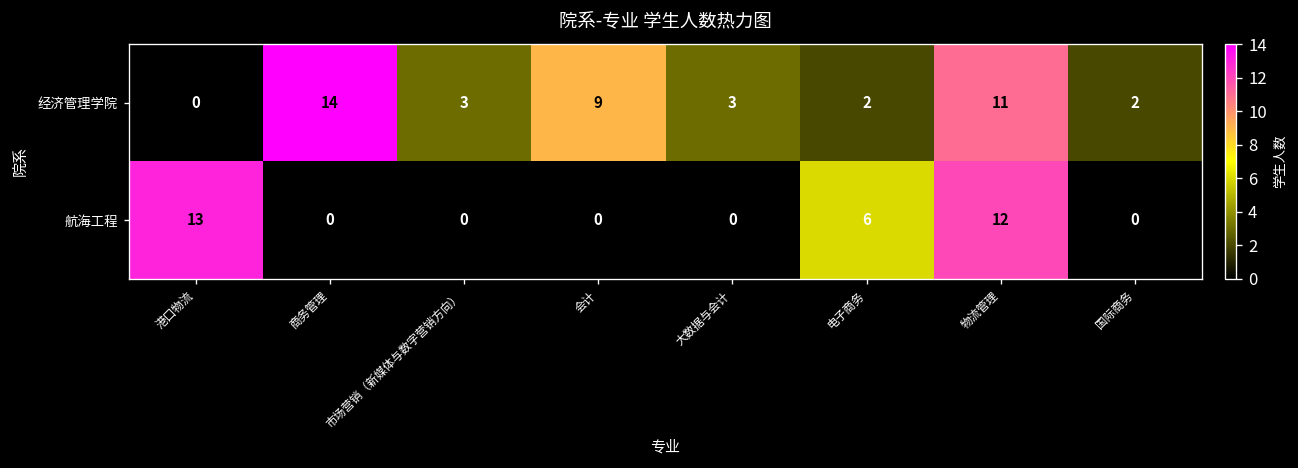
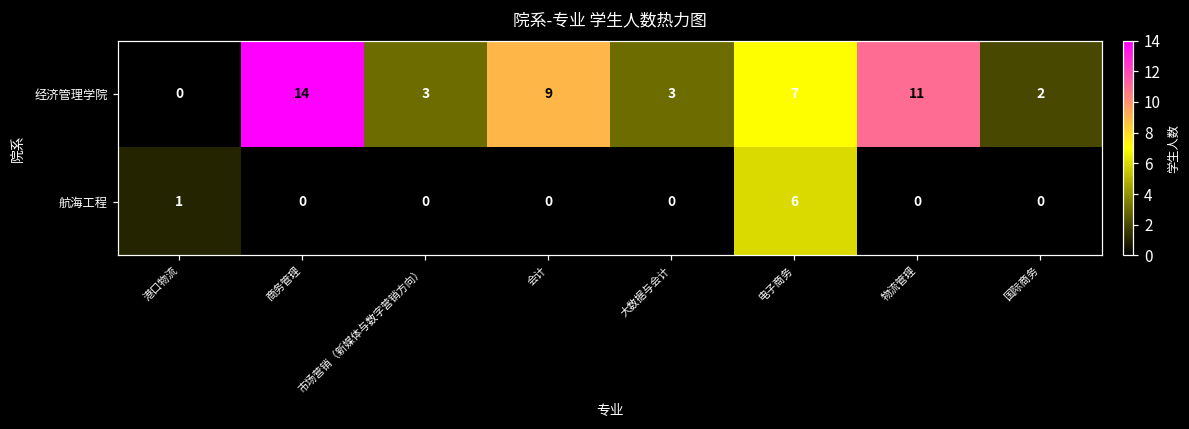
  {
    "经济管理学院": {
      "港口物流": 0,
      "商务管理": 14,
      "市场营销（新媒体与数字营销方向）": 3,
      "会计": 9,
      "大数据与会计": 3,
-     "电子商务": 2,
+     "电子商务": 7,
      "物流管理": 11,
      "国际商务": 2
    },
    "航海工程": {
-     "港口物流": 13,
+     "港口物流": 1,
      "商务管理": 0,
      "市场营销（新媒体与数字营销方向）": 0,
      "会计": 0,
      "大数据与会计": 0,
      "电子商务": 6,
-     "物流管理": 12,
+     "物流管理": 0,
      "国际商务": 0
    }
  }
